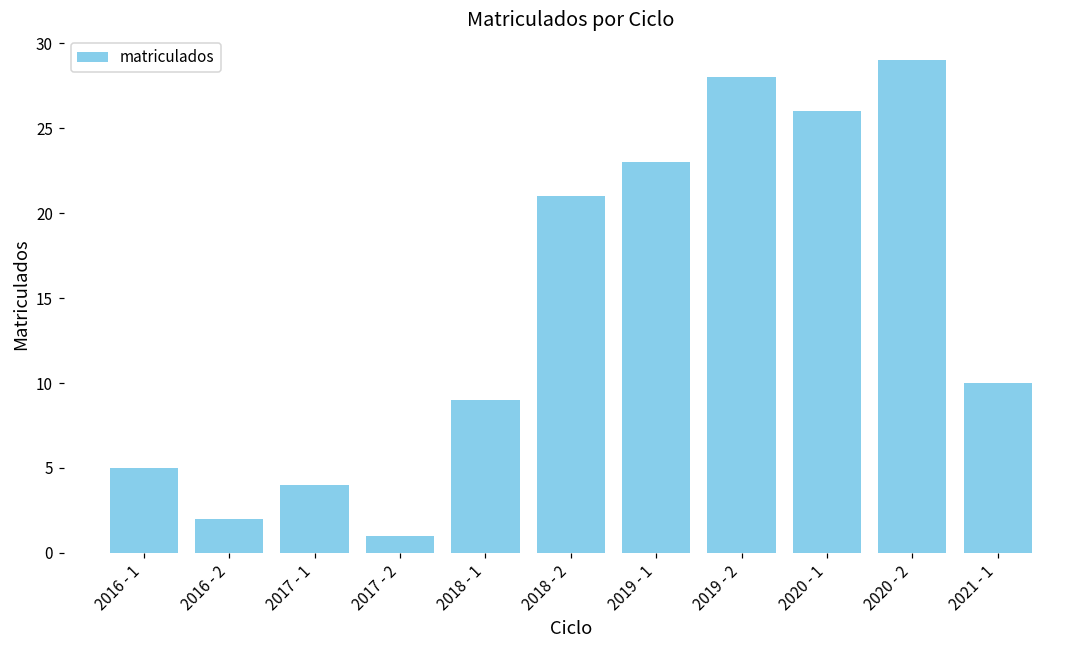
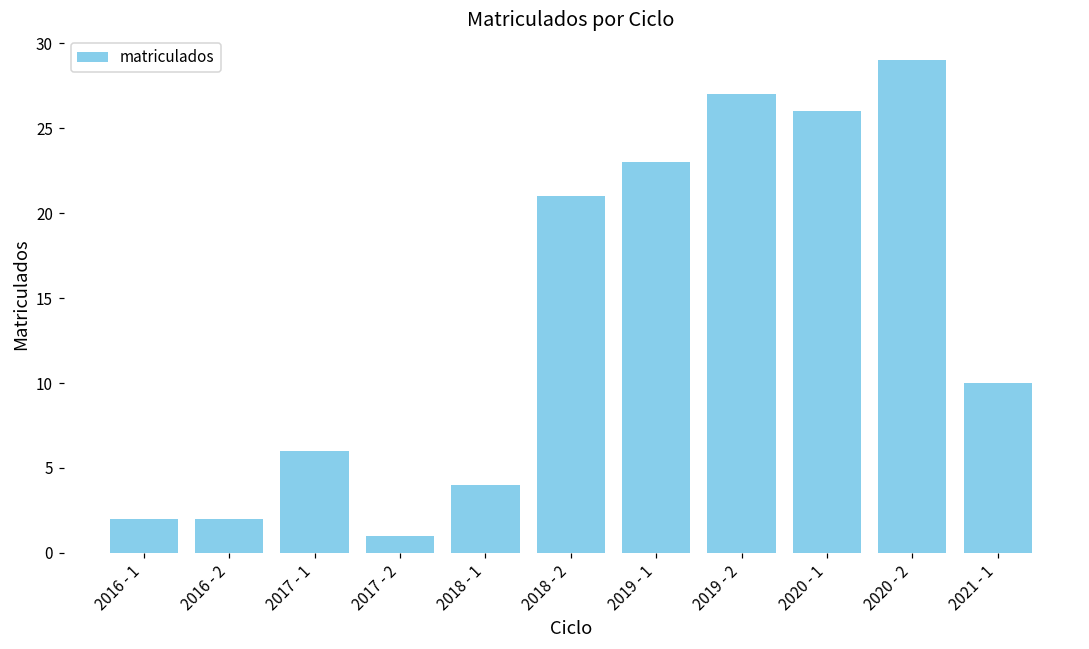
  {
-   "2016 - 1": 5,
+   "2016 - 1": 2,
    "2016 - 2": 2,
-   "2017 - 1": 4,
+   "2017 - 1": 6,
    "2017 - 2": 1,
-   "2018 - 1": 9,
+   "2018 - 1": 4,
    "2018 - 2": 21,
    "2019 - 1": 23,
-   "2019 - 2": 28,
+   "2019 - 2": 27,
    "2020 - 1": 26,
    "2020 - 2": 29,
    "2021 - 1": 10
  }
